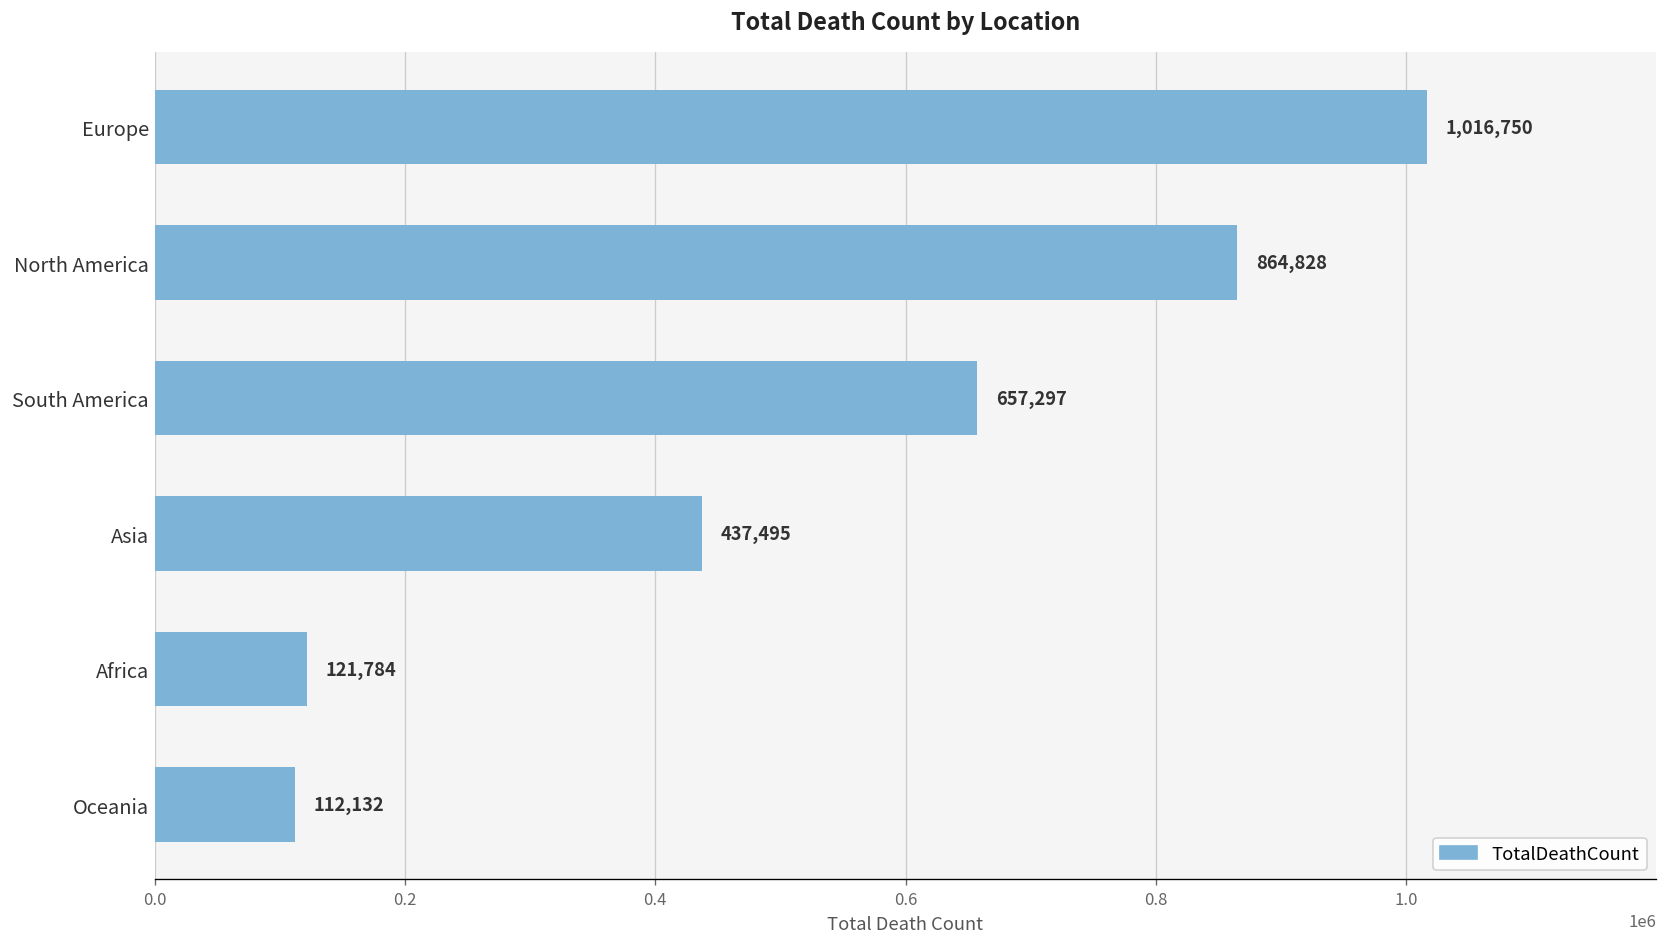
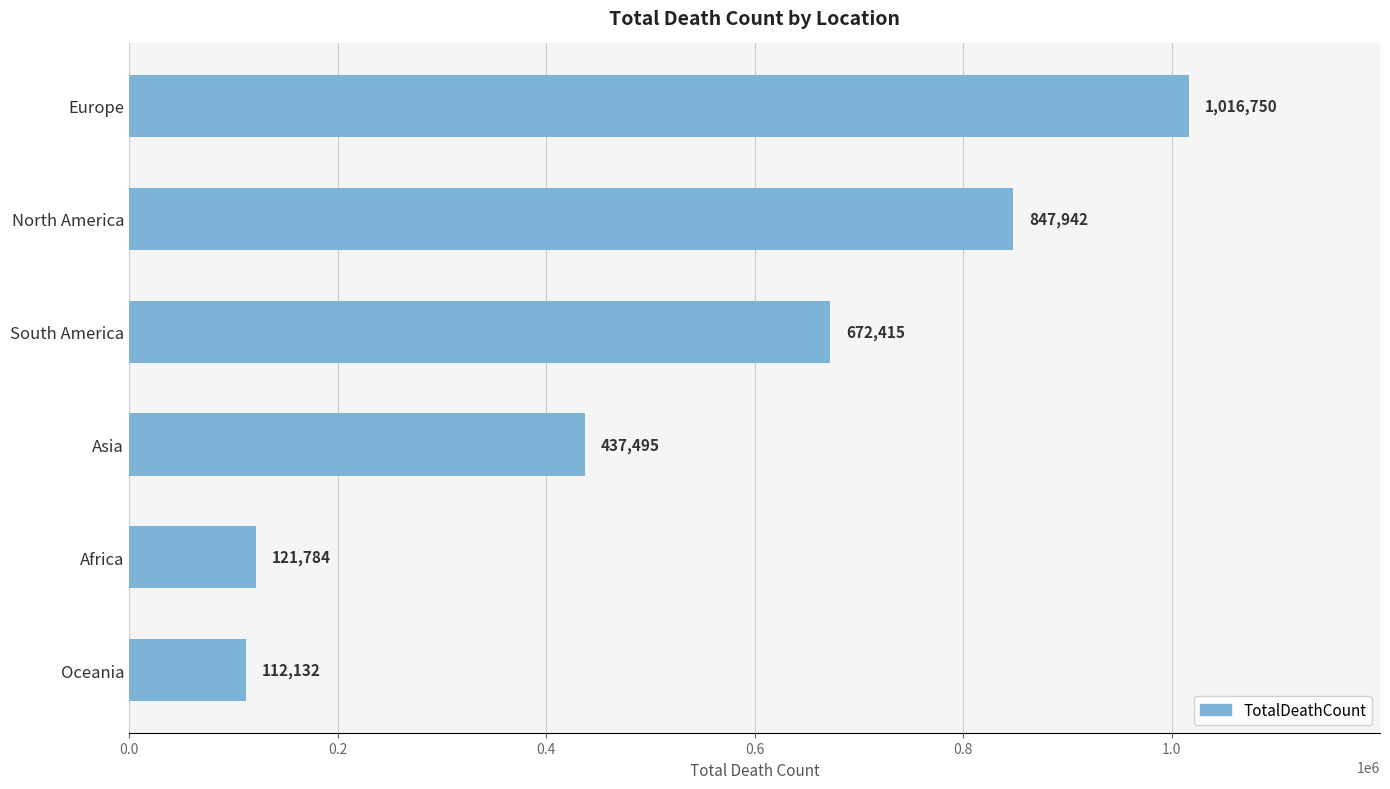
  {
    "Europe": "1,016,750",
-   "North America": "864,828",
-   "South America": "657,297",
+   "North America": "847,942",
+   "South America": "672,415",
    "Asia": "437,495",
    "Africa": "121,784",
    "Oceania": "112,132"
  }
